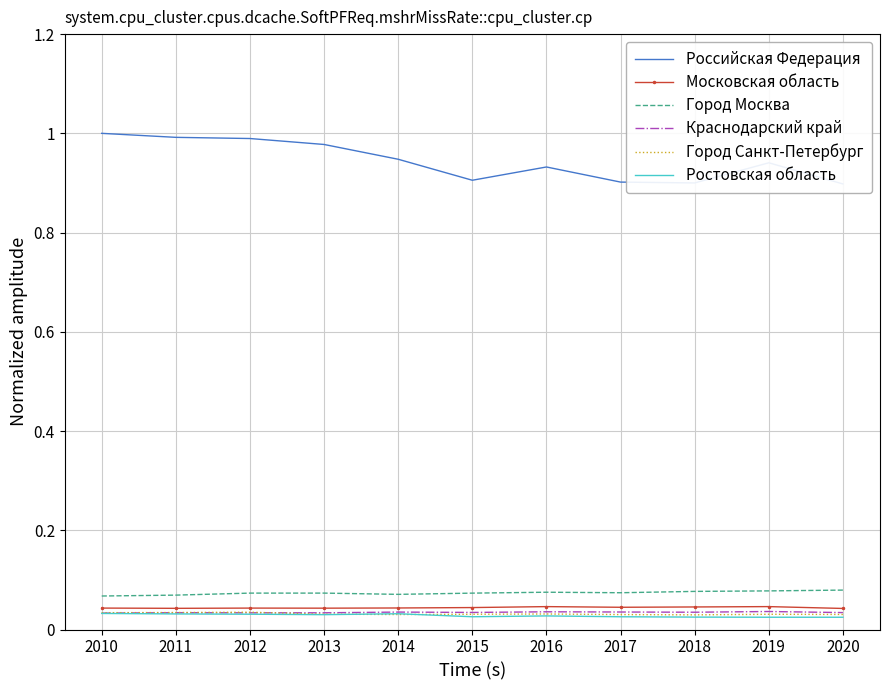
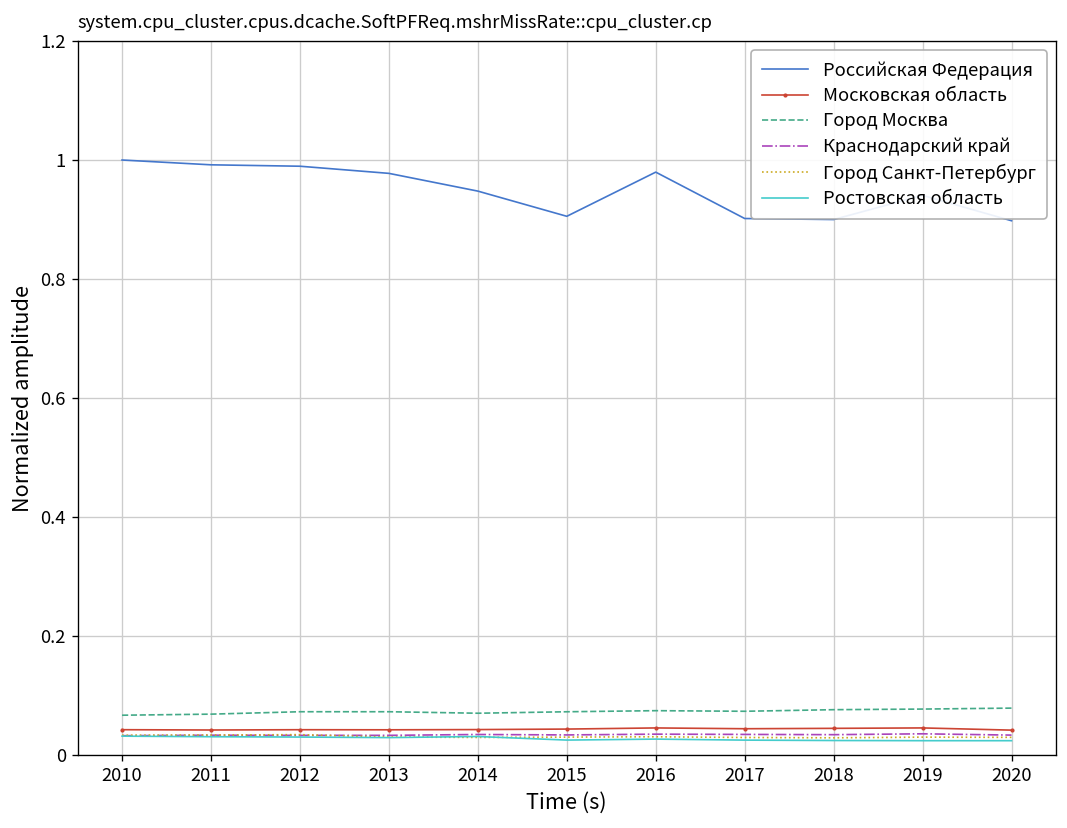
  {
    "Российская Федерация": {
      "2010": 1.00,
      "2011": 0.99,
      "2012": 0.99,
      "2013": 0.98,
      "2014": 0.95,
      "2015": 0.91,
-     "2016": 0.93,
+     "2016": 0.98,
      "2017": 0.90
    },
    "Московская область": {
      "2010": 0.04,
      "2011": 0.04,
      "2012": 0.04,
      "2013": 0.04,
      "2014": 0.04,
      "2015": 0.04,
      "2016": 0.05,
      "2017": 0.04,
      "2018": 0.05,
      "2019": 0.05,
      "2020": 0.04
    },
    "Город Москва": {
      "2010": 0.07,
      "2011": 0.07,
      "2012": 0.07,
      "2013": 0.07,
      "2014": 0.07,
      "2015": 0.07,
      "2016": 0.08,
      "2017": 0.07,
      "2018": 0.08,
      "2019": 0.08,
      "2020": 0.08
    },
    "Краснодарский край": {
      "2017": 0.04,
      "2018": 0.03,
      "2019": 0.04
    },
    "Город Санкт-Петербург": {
      "2019": 0.03
    },
    "Ростовская область": {
      "2019": 0.02,
      "2020": 0.02
    }
  }
